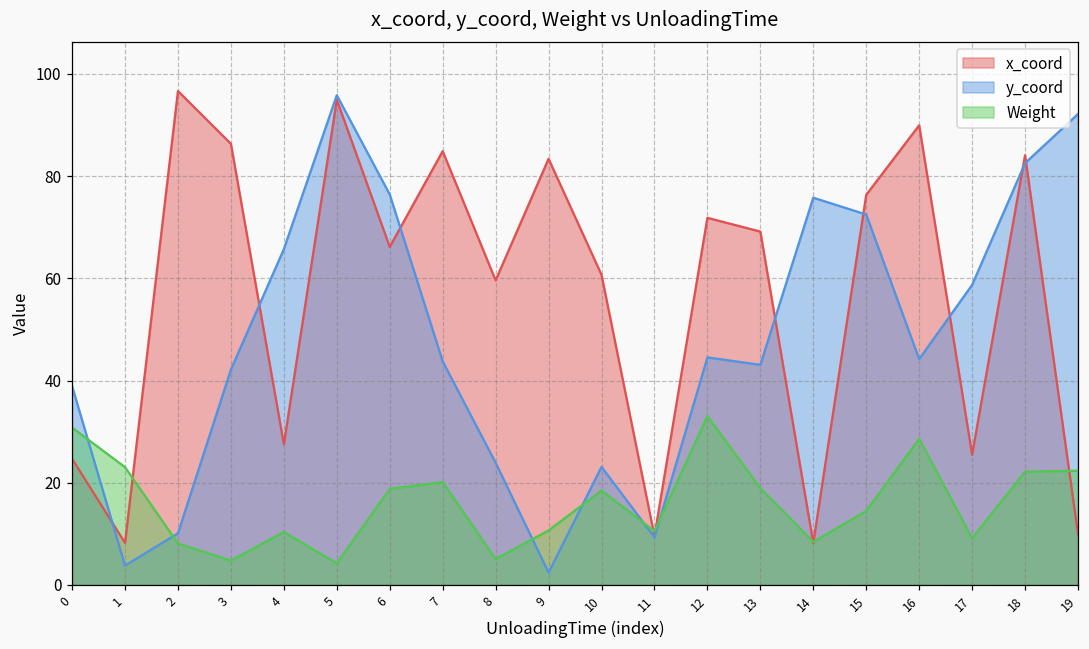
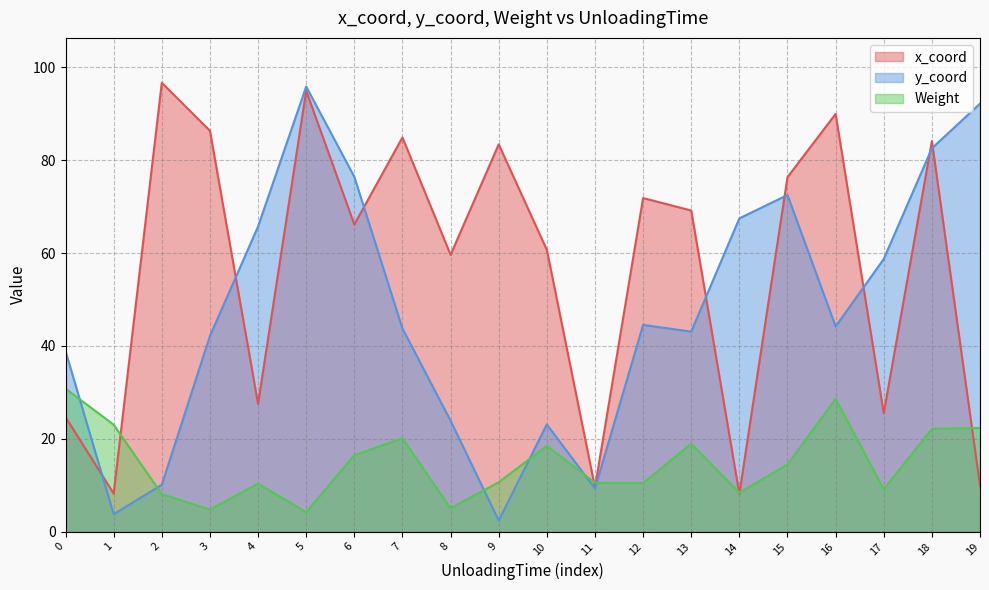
  {
    "x_coord": {
      "0": 25,
      "1": 8,
      "2": 97,
      "3": 86,
      "4": 28,
      "5": 95,
      "6": 66,
      "7": 85,
      "8": 60,
      "9": 83,
      "10": 61,
      "12": 72,
      "13": 69,
      "15": 76,
      "16": 90,
      "17": 25,
      "18": 84,
      "19": 10
    },
    "y_coord": {
      "0": 39,
      "1": 4,
      "2": 10,
      "3": 42,
      "4": 66,
      "5": 96,
      "6": 76,
      "7": 44,
      "8": 24,
      "9": 2,
      "10": 23,
      "12": 45,
      "13": 43,
-     "14": 76,
+     "14": 67,
      "15": 72,
      "16": 44,
      "17": 59,
      "18": 83,
      "19": 92
    },
    "Weight": {
      "0": 31,
      "1": 23,
      "2": 8,
      "3": 5,
      "4": 10,
      "5": 4,
-     "6": 19,
+     "6": 16,
      "7": 20,
      "8": 5,
      "9": 11,
      "10": 18,
      "11": 11,
-     "12": 33,
+     "12": 10,
      "13": 19,
      "15": 14,
      "16": 29,
      "17": 9,
      "18": 22,
      "19": 22
    }
  }
